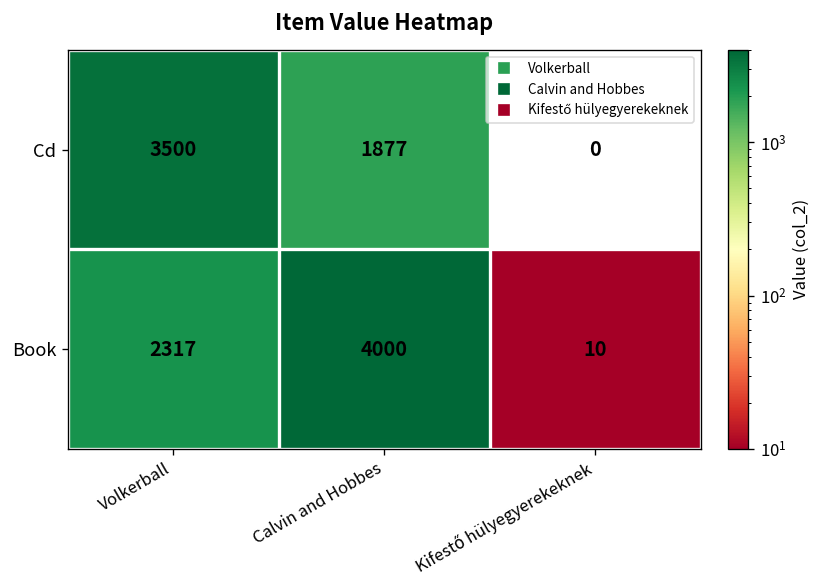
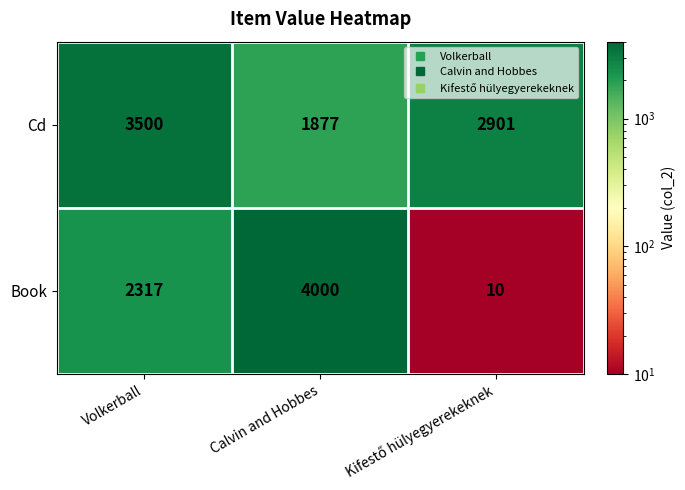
  {
    "Cd": {
      "Volkerball": 3500,
      "Calvin and Hobbes": 1877,
-     "Kifestő hülyegyerekeknek": 0
+     "Kifestő hülyegyerekeknek": 2901
    },
    "Book": {
      "Volkerball": 2317,
      "Calvin and Hobbes": 4000,
      "Kifestő hülyegyerekeknek": 10
    }
  }
